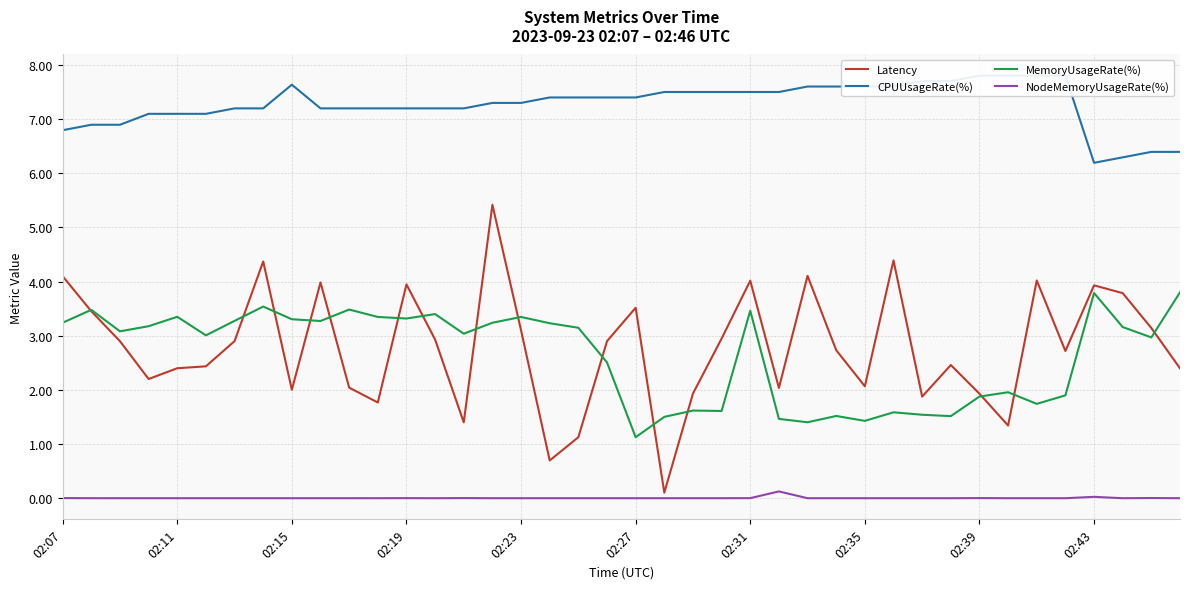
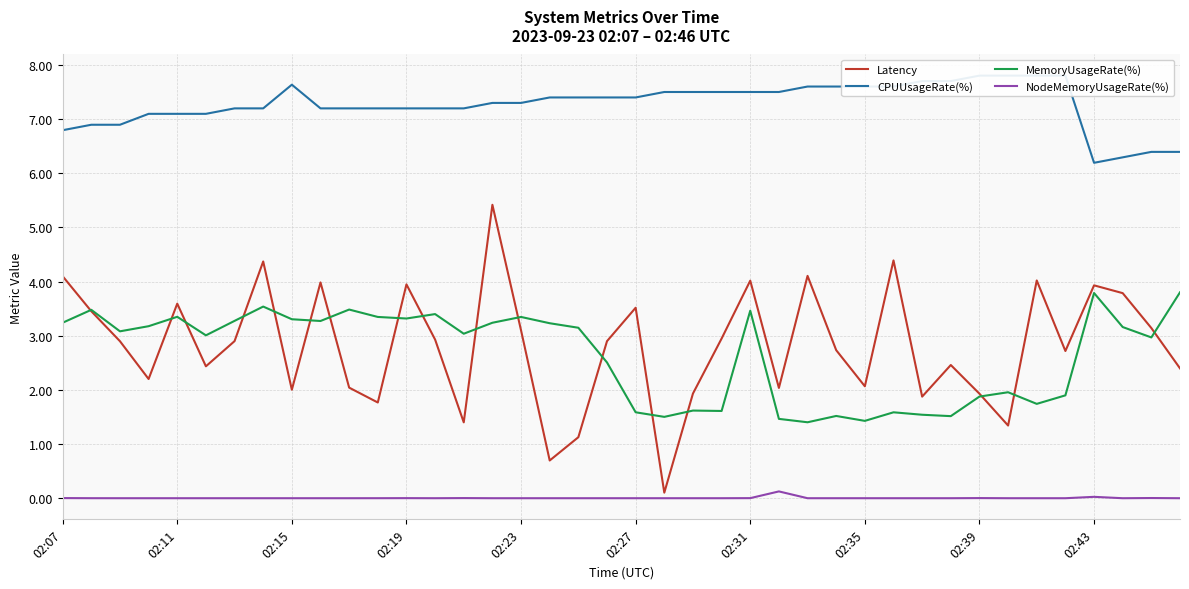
  {
    "Latency": {
      "02:07": 4.1,
-     "02:11": 2.4,
+     "02:11": 3.6,
      "02:15": 2.0,
      "02:19": 3.9,
      "02:23": 3.1,
      "02:27": 3.5,
      "02:31": 4.0,
      "02:35": 2.1,
      "02:39": 1.9,
      "02:43": 3.9
    },
    "CPUUsageRate(%)": {
      "02:07": 6.8,
      "02:11": 7.1,
      "02:15": 7.6,
      "02:19": 7.2,
      "02:23": 7.3,
      "02:27": 7.4,
      "02:31": 7.5,
      "02:43": 6.2
    },
    "MemoryUsageRate(%)": {
      "02:07": 3.2,
      "02:11": 3.4,
      "02:15": 3.3,
      "02:19": 3.3,
      "02:23": 3.3,
-     "02:27": 1.1,
+     "02:27": 1.6,
      "02:31": 3.5,
      "02:35": 1.4,
      "02:39": 1.9,
      "02:43": 3.8
    },
    "NodeMemoryUsageRate(%)": {
      "02:07": 0.0,
      "02:11": 0.0,
      "02:15": 0.0,
      "02:19": 0.0,
      "02:23": 0.0,
      "02:27": 0.0,
      "02:31": 0.0,
      "02:35": 0.0,
      "02:39": 0.0,
      "02:43": 0.0
    }
  }
